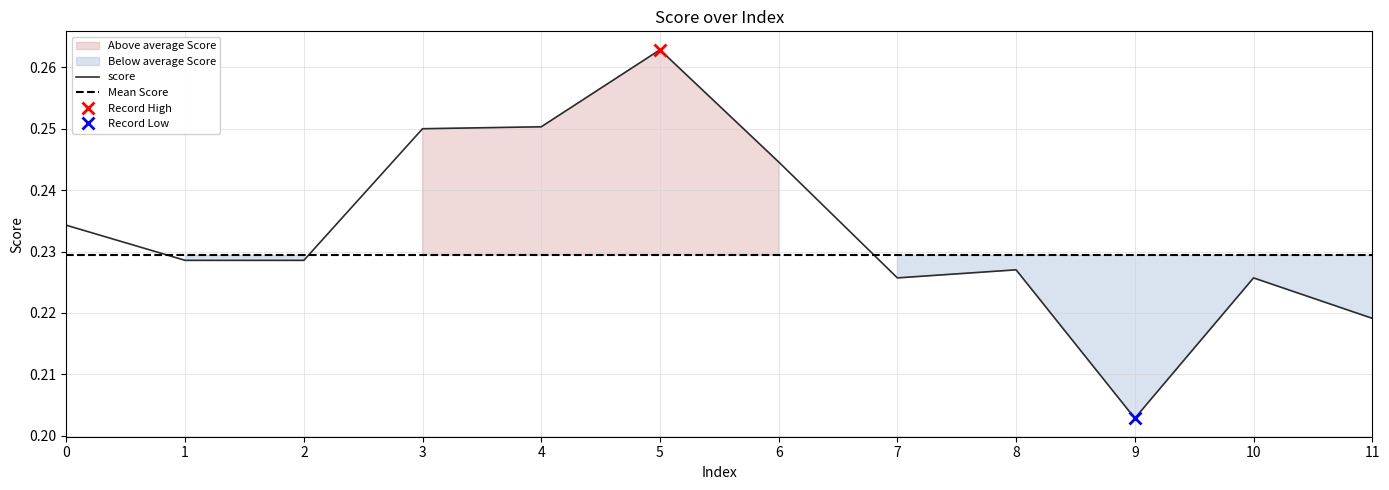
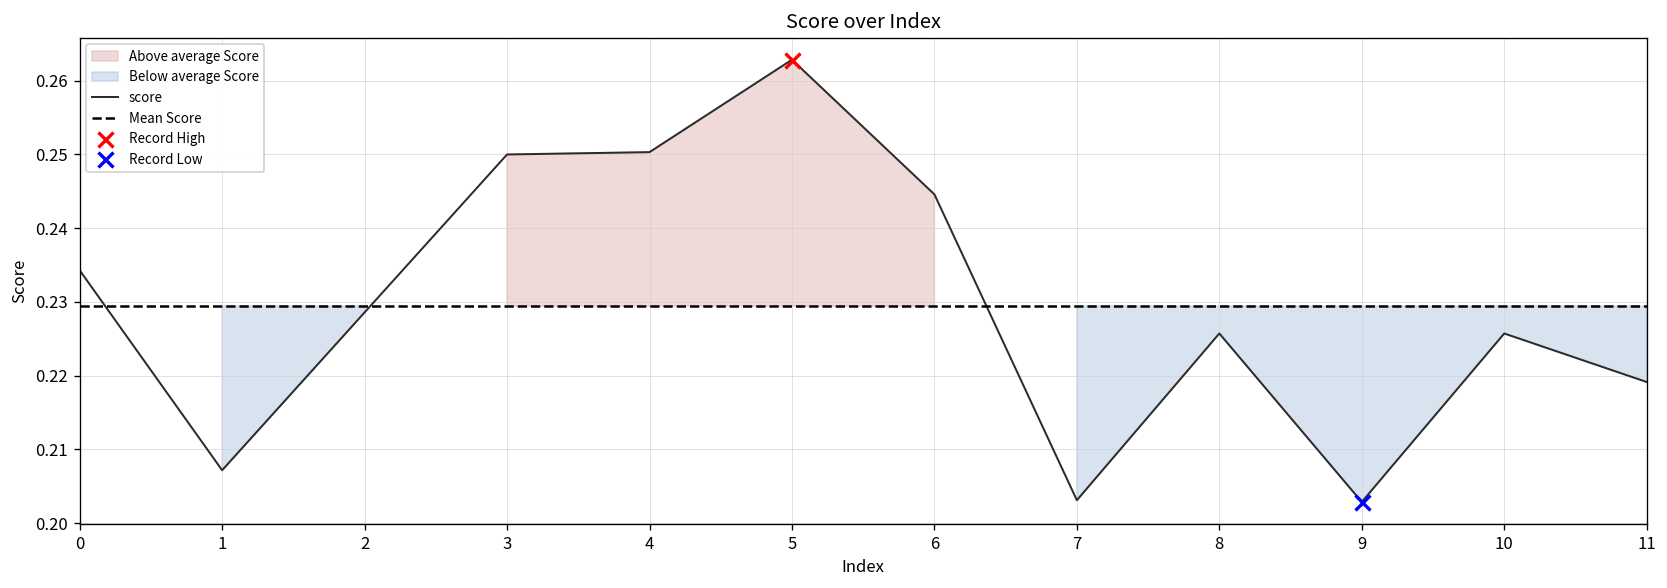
  {
    "score": {
      "0": 0.234,
-     "1": 0.229,
+     "1": 0.207,
      "2": 0.229,
      "3": 0.250,
      "4": 0.250,
      "6": 0.245,
-     "7": 0.226,
-     "8": 0.227,
+     "7": 0.203,
+     "8": 0.226,
      "10": 0.226,
      "11": 0.219
    }
  }
